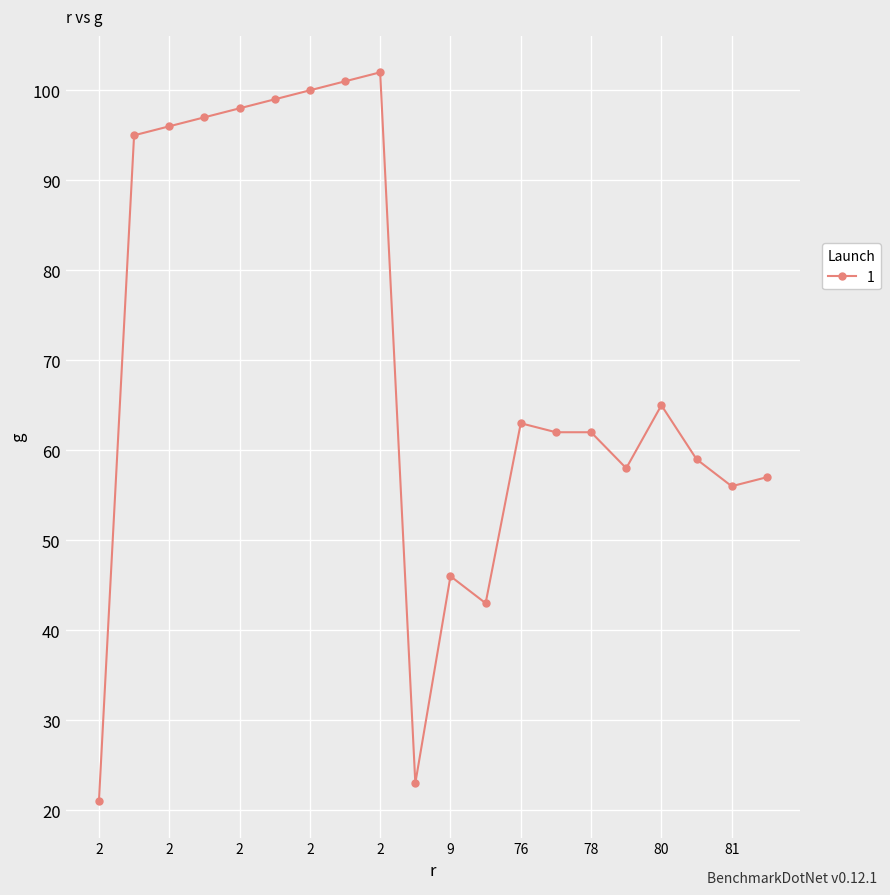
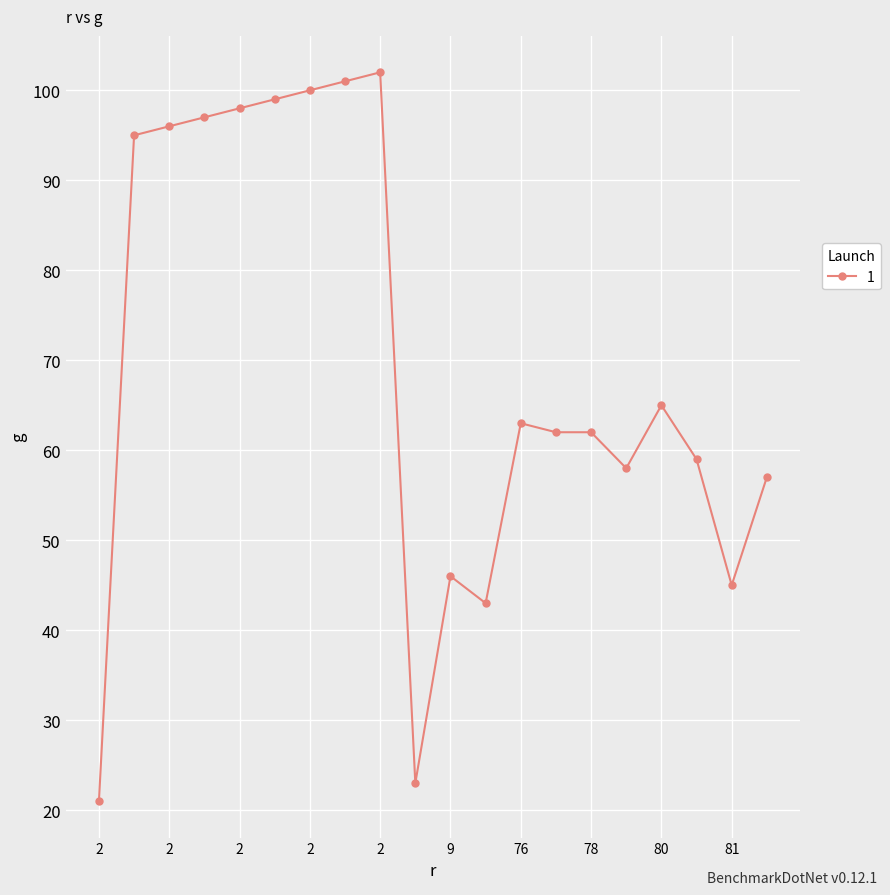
  {
    "76": 63,
    "78": 62,
    "80": 65,
-   "81": 56
+   "81": 45
  }
